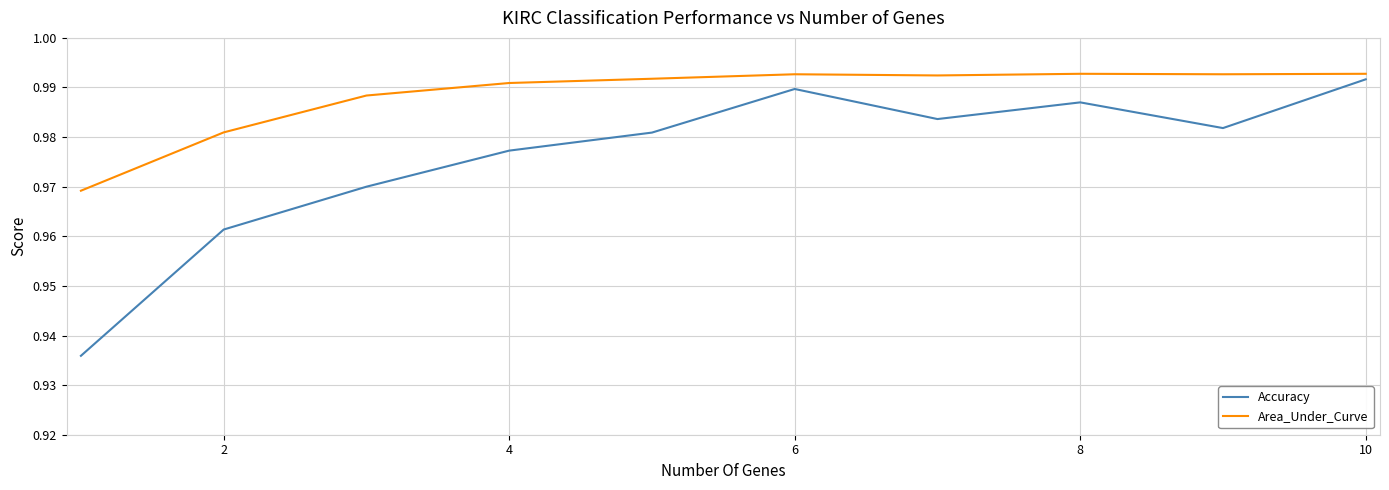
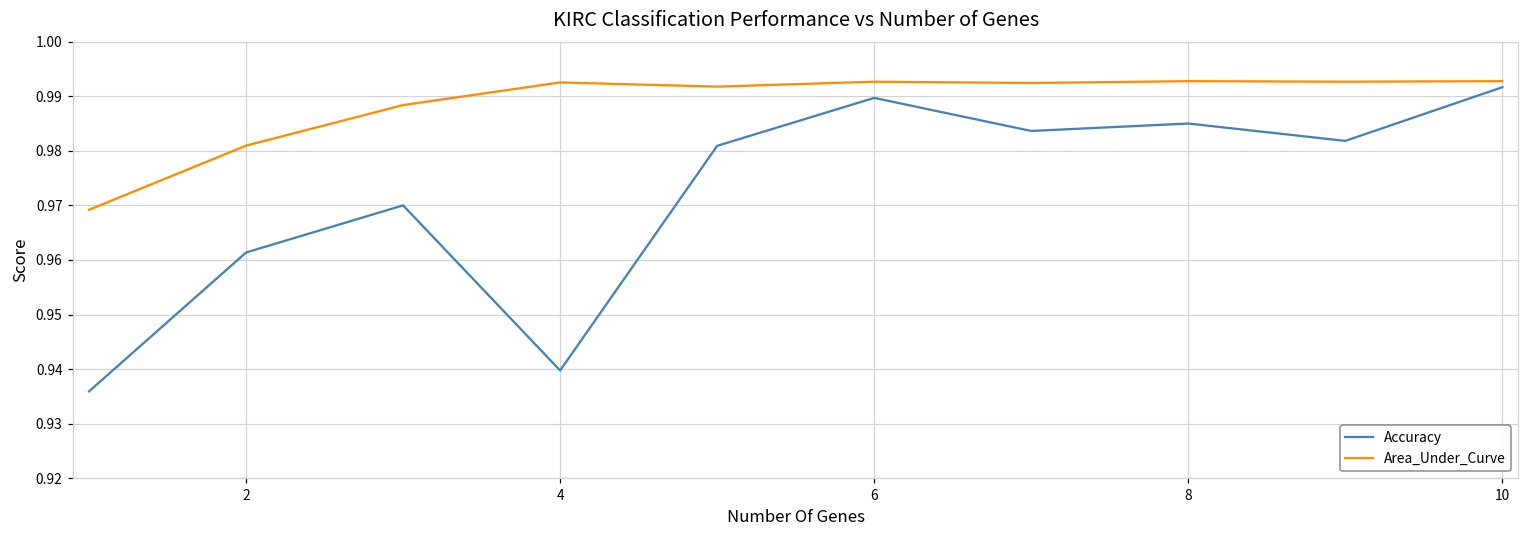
  {
    "Accuracy": {
      "2": 0.961,
-     "4": 0.977,
+     "4": 0.940,
      "6": 0.990,
-     "8": 0.987,
+     "8": 0.985,
      "10": 0.992
    },
    "Area_Under_Curve": {
      "2": 0.981,
-     "4": 0.991,
+     "4": 0.993,
      "6": 0.993,
      "8": 0.993,
      "10": 0.993
    }
  }
